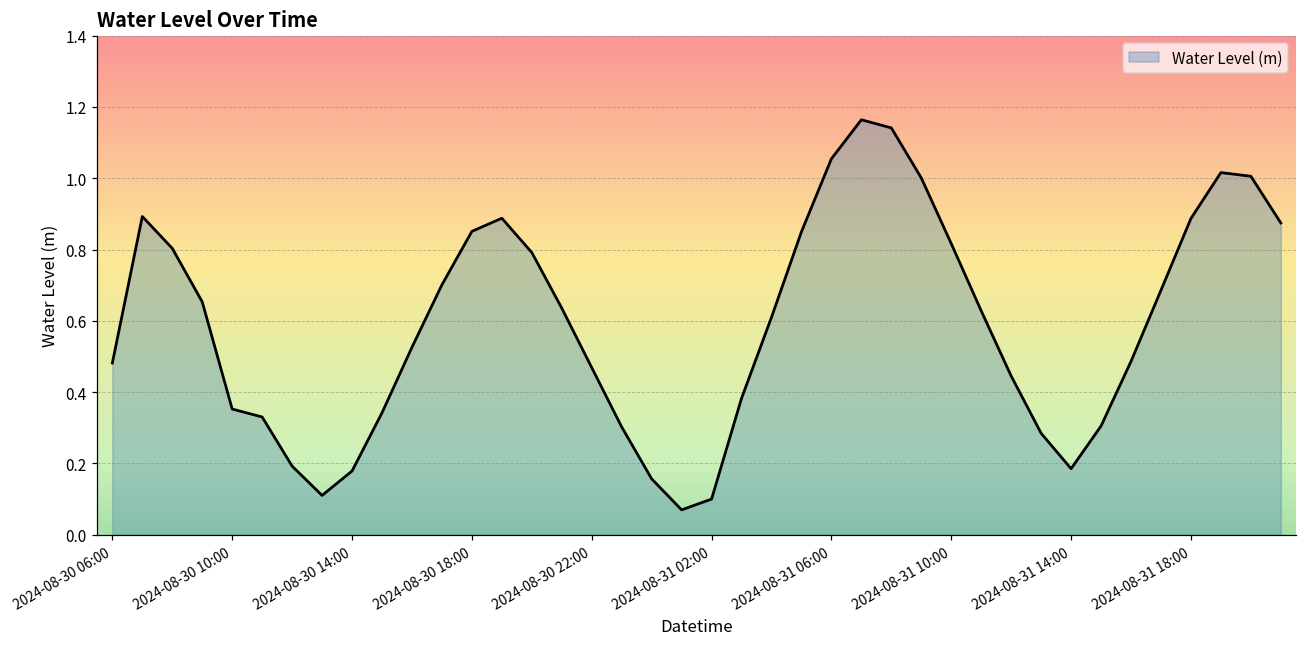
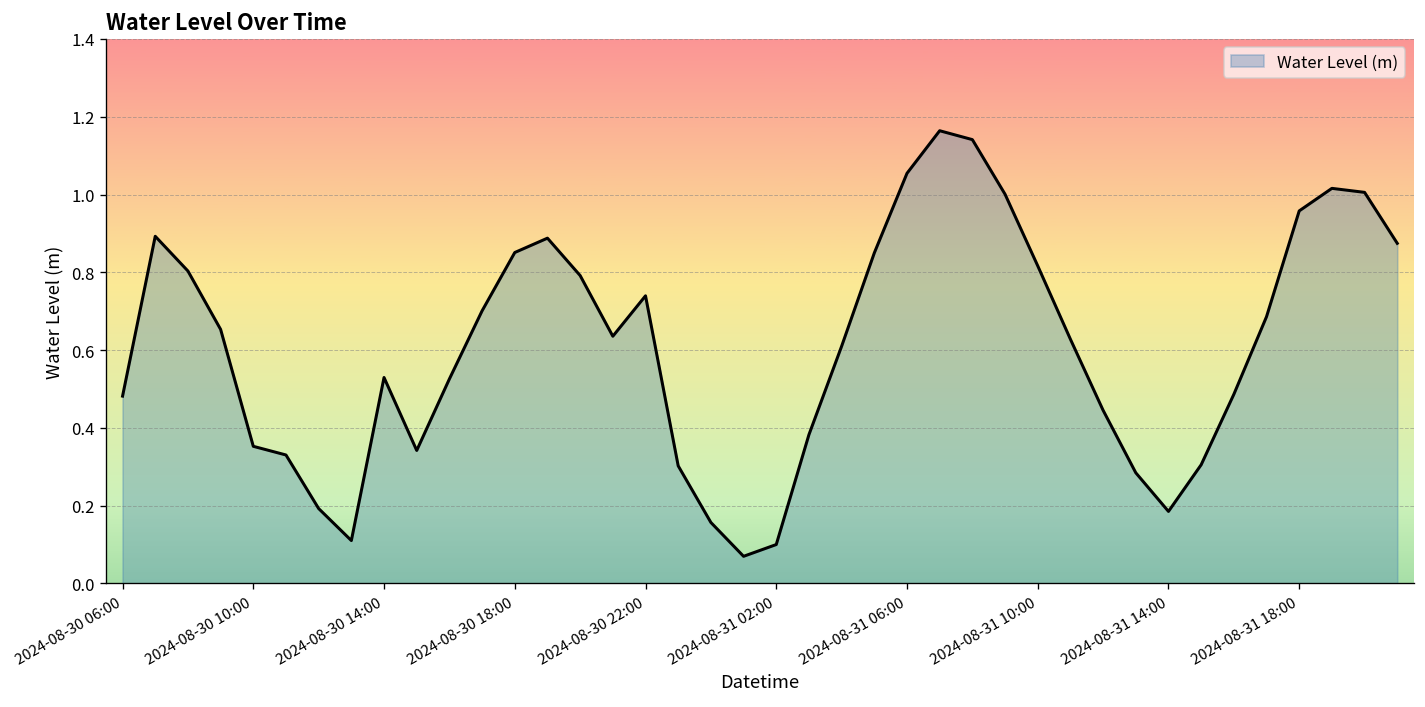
  {
    "2024-08-30 06:00": 0.48,
    "2024-08-30 10:00": 0.35,
-   "2024-08-30 14:00": 0.18,
+   "2024-08-30 14:00": 0.53,
    "2024-08-30 18:00": 0.85,
-   "2024-08-30 22:00": 0.47,
+   "2024-08-30 22:00": 0.74,
    "2024-08-31 02:00": 0.10,
    "2024-08-31 06:00": 1.05,
    "2024-08-31 10:00": 0.82,
    "2024-08-31 14:00": 0.19,
-   "2024-08-31 18:00": 0.89
+   "2024-08-31 18:00": 0.96
  }
